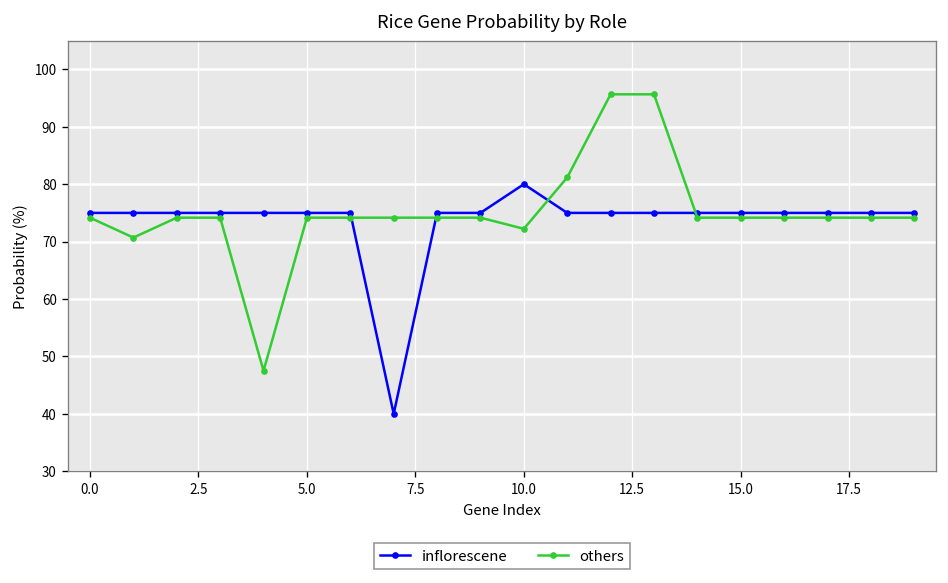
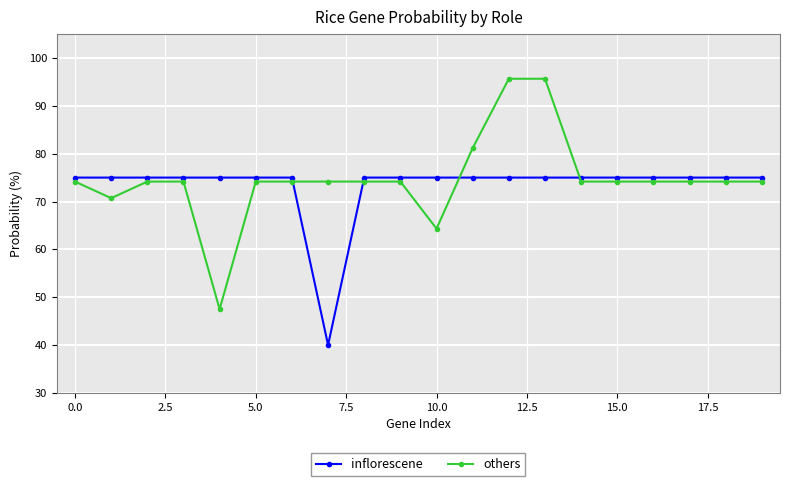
  {
    "inflorescene": {
      "0.0": 75,
      "5.0": 75,
-     "10.0": 80,
+     "10.0": 75,
      "15.0": 75
    },
    "others": {
      "0.0": 74,
      "5.0": 74,
-     "10.0": 72,
+     "10.0": 64,
      "15.0": 74
    }
  }
